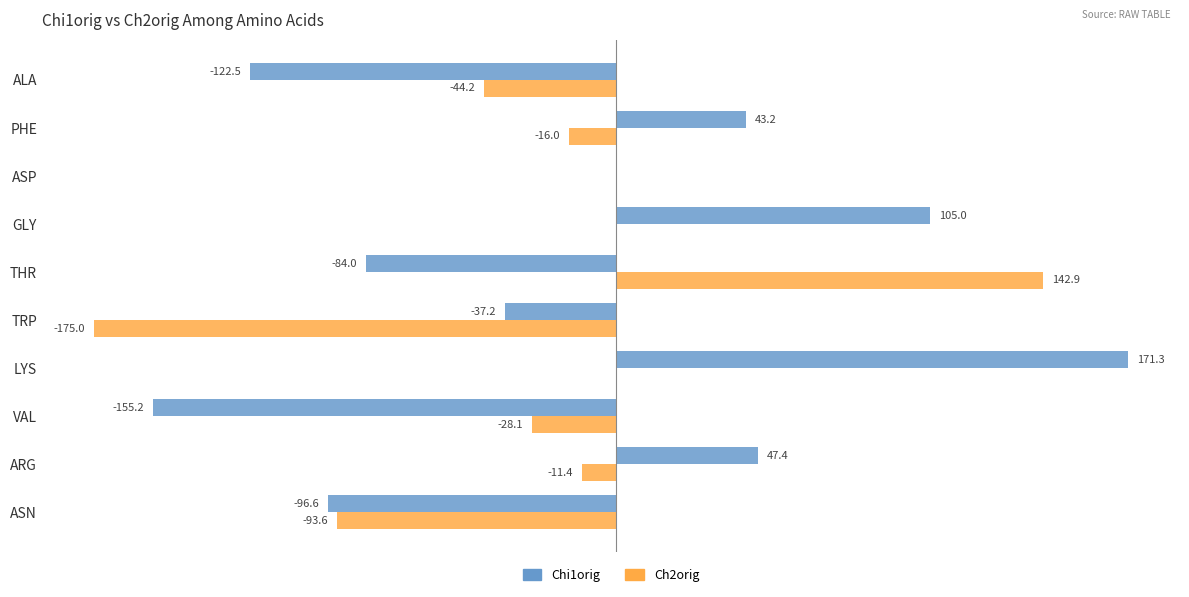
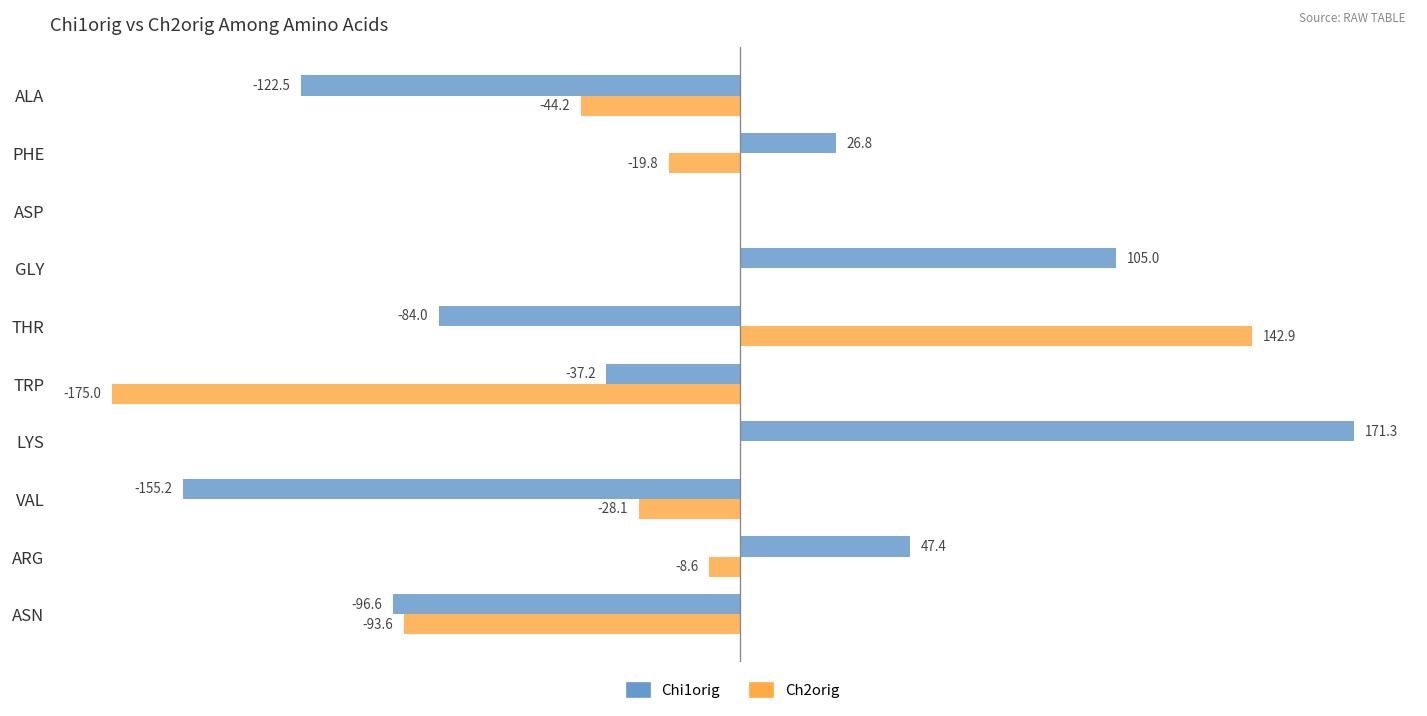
  {
    "Chi1orig": {
      "ALA": -122.5,
-     "PHE": 43.2,
+     "PHE": 26.8,
      "GLY": 105.0,
      "THR": -84.0,
      "TRP": -37.2,
      "LYS": 171.3,
      "VAL": -155.2,
      "ARG": 47.4,
      "ASN": -96.6
    },
    "Ch2orig": {
      "ALA": -44.2,
-     "PHE": -16.0,
+     "PHE": -19.8,
      "THR": 142.9,
      "TRP": -175.0,
      "VAL": -28.1,
-     "ARG": -11.4,
+     "ARG": -8.6,
      "ASN": -93.6
    }
  }
